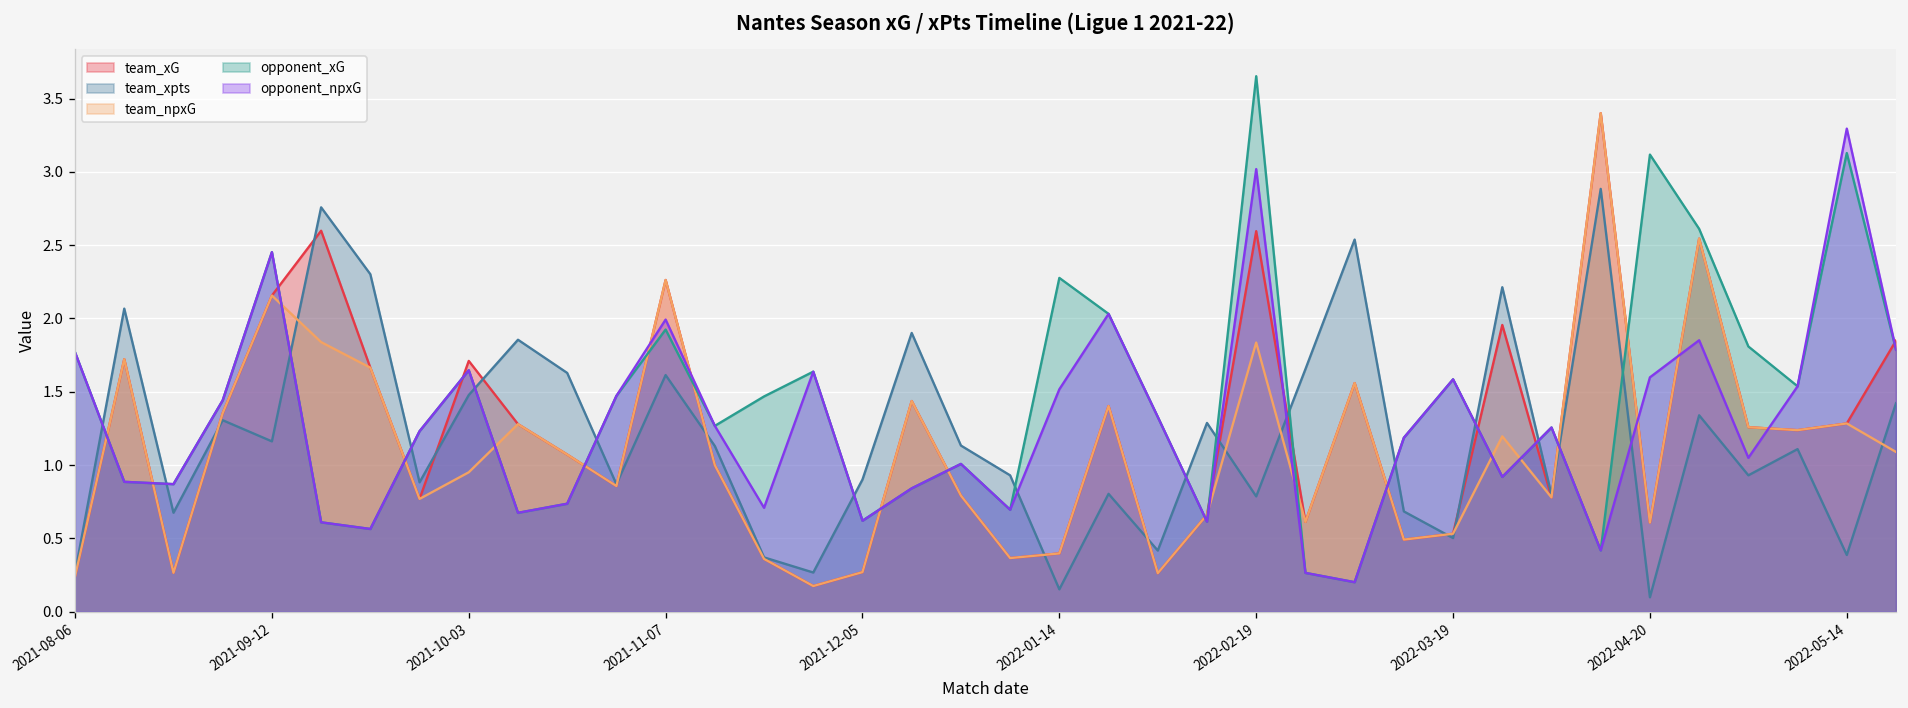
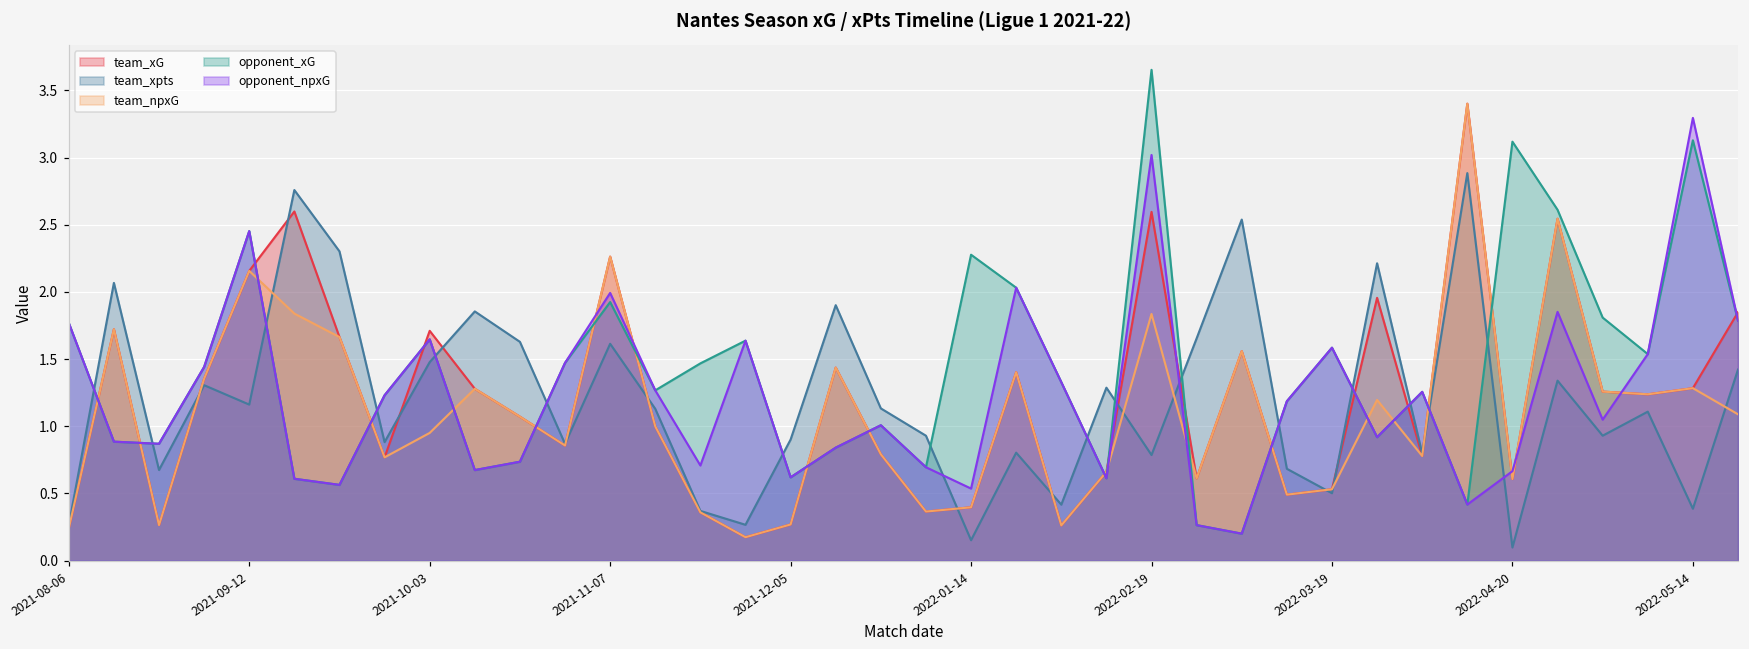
  {
    "opponent_npxG": {
      "2021-11-07": 1.99,
-     "2022-01-14": 1.52,
+     "2022-01-14": 0.54,
      "2022-02-19": 3.02,
-     "2022-04-20": 1.60,
+     "2022-04-20": 0.67,
      "2022-05-14": 3.30
    }
  }
